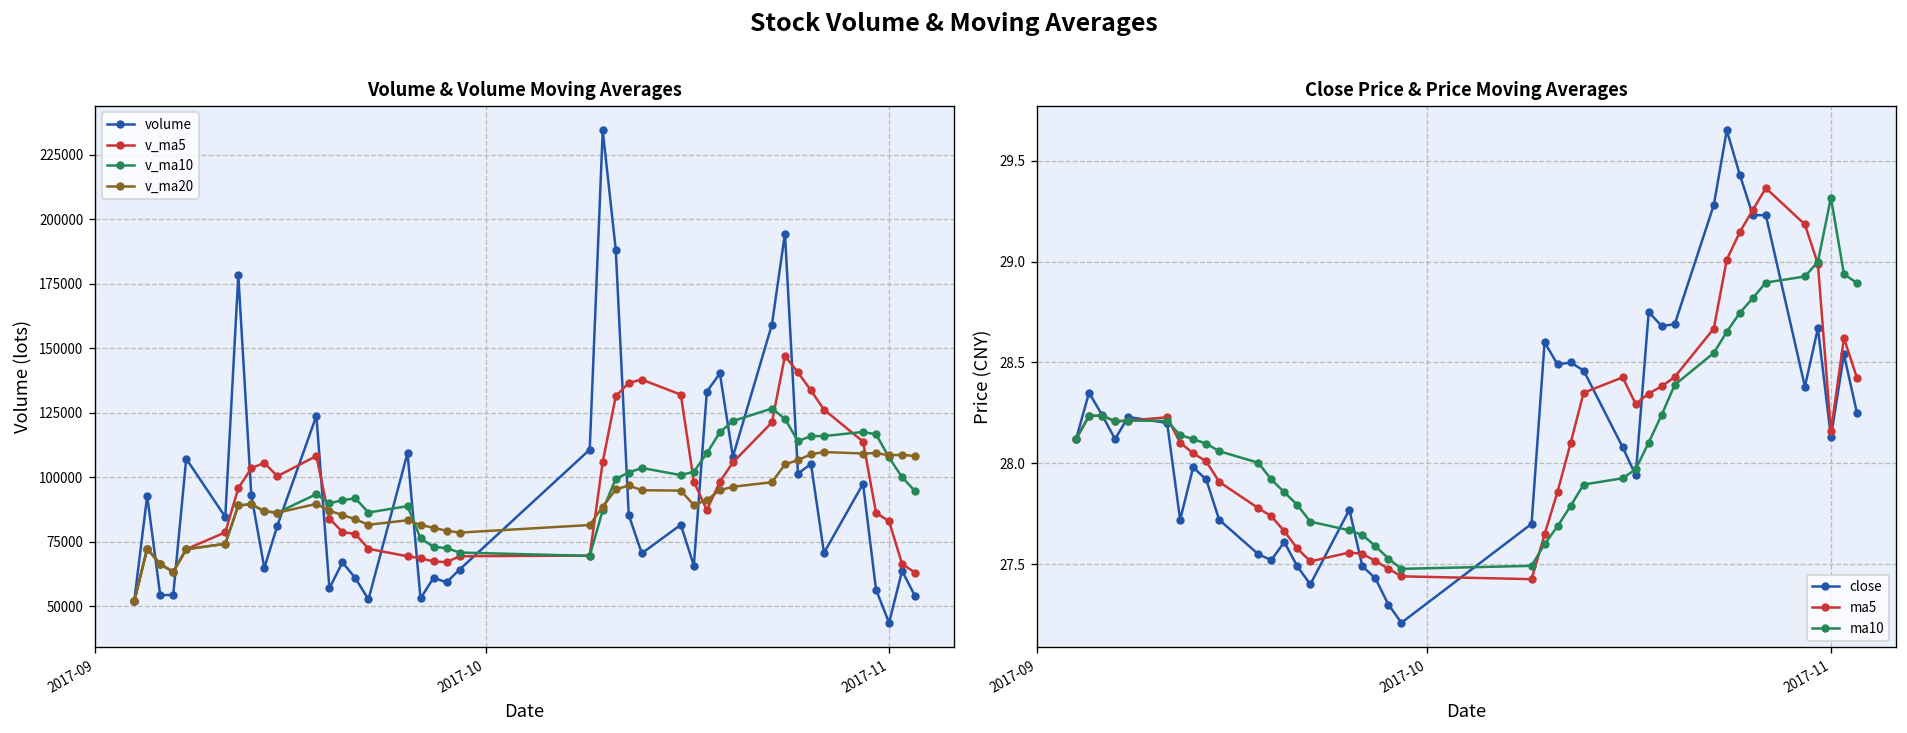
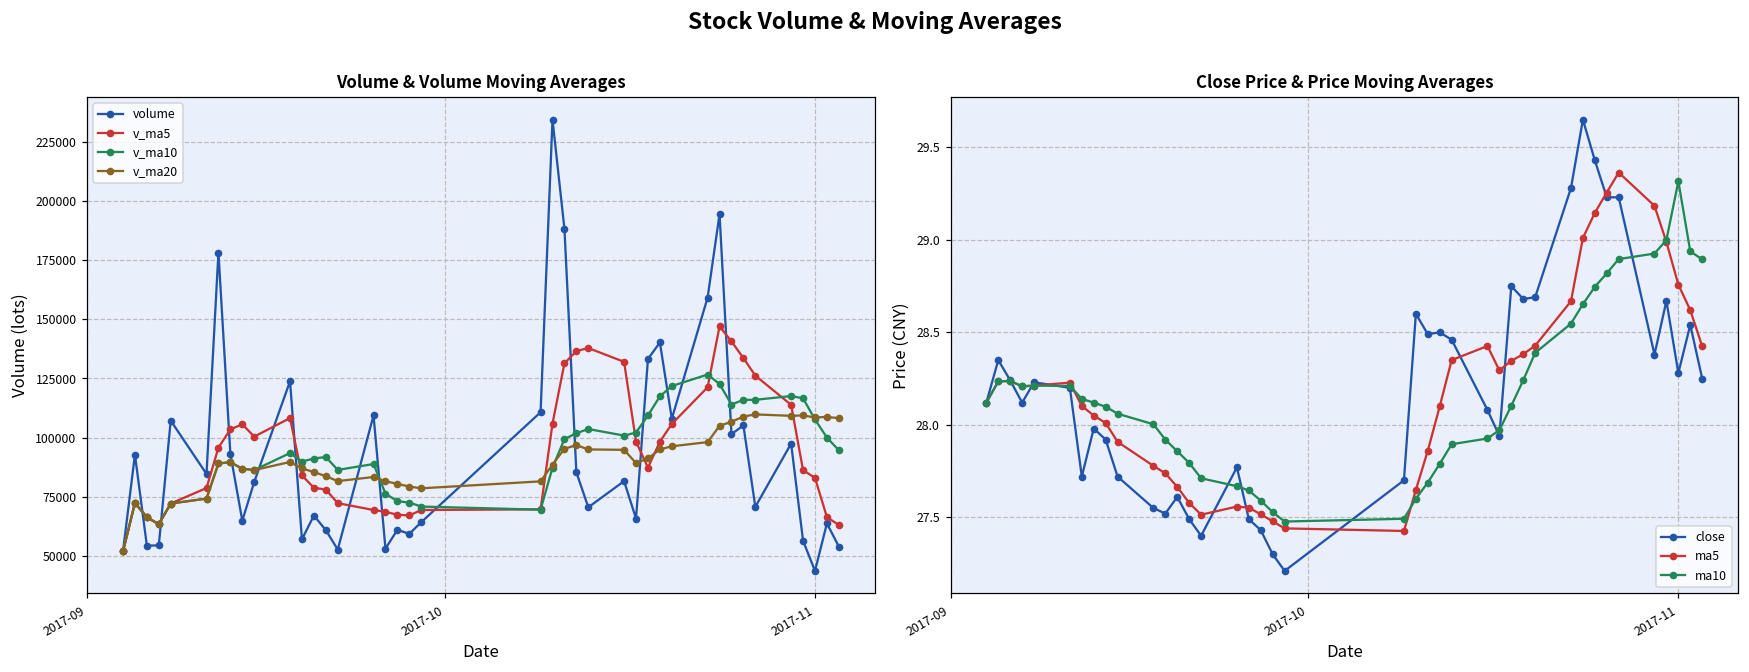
  {
    "Volume & Volume Moving Averages": {
      "volume": {
        "2017-11": 44000
      },
      "v_ma5": {
        "2017-11": 83000
      }
    },
    "Close Price & Price Moving Averages": {
      "close": {
-       "2017-11": 28.13
+       "2017-11": 28.28
      },
      "ma5": {
-       "2017-11": 28.16
+       "2017-11": 28.76
      },
      "ma10": {
        "2017-11": 29.32
      }
    }
  }
